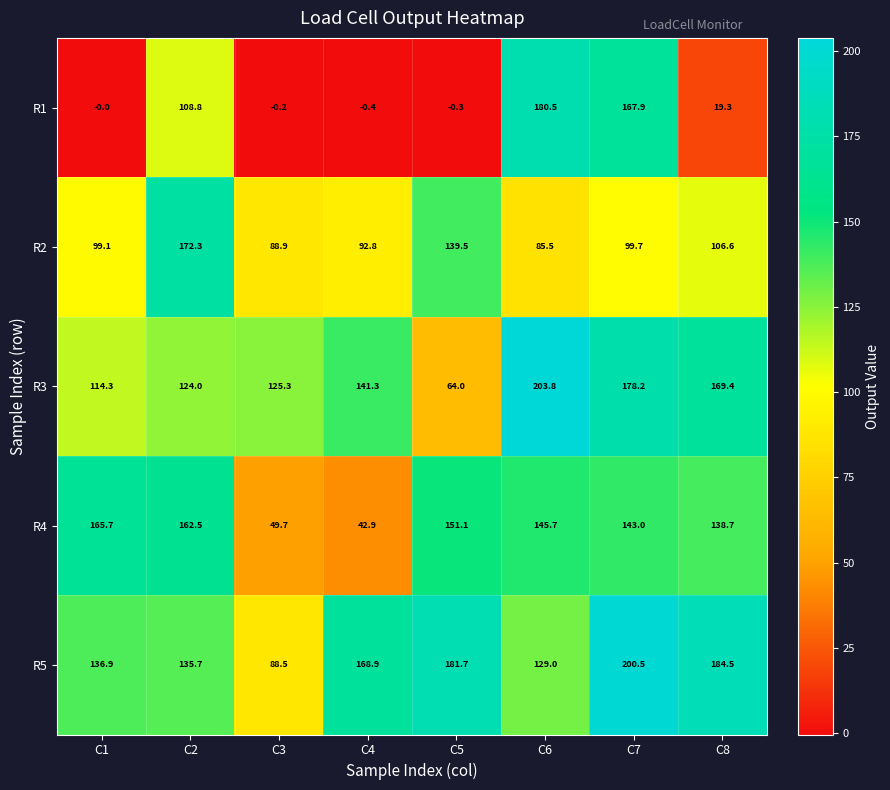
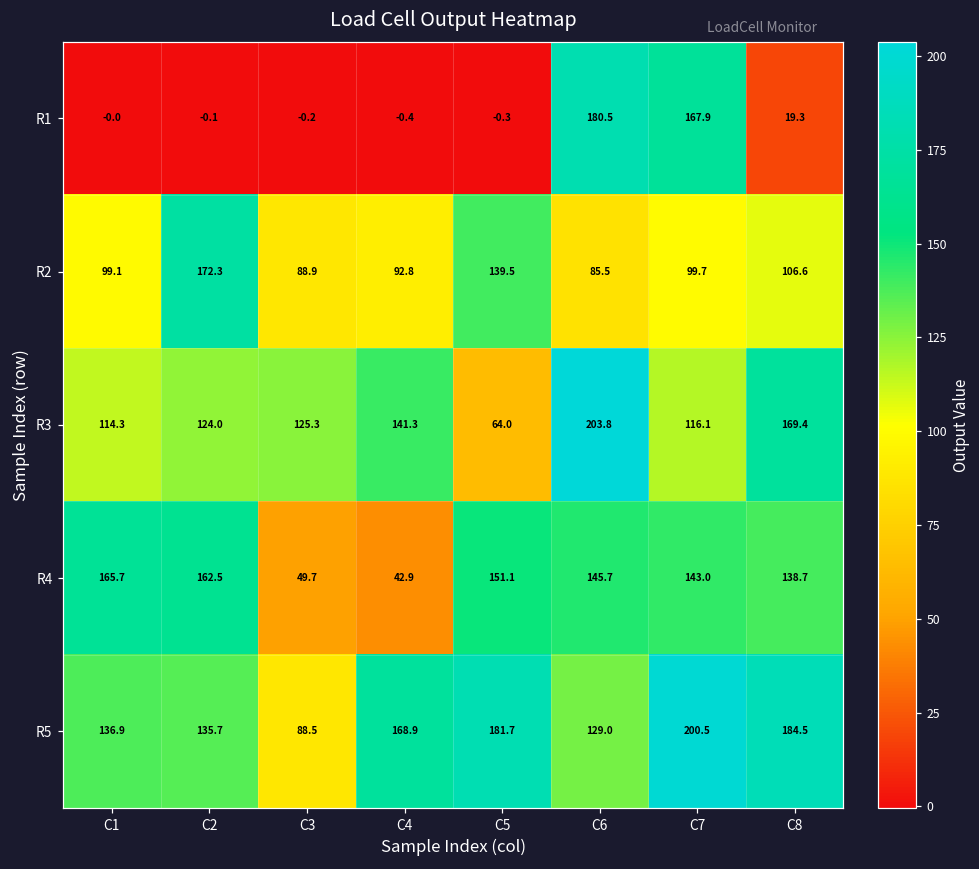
  {
    "R1": {
      "C1": -0.0,
-     "C2": 108.8,
+     "C2": -0.1,
      "C3": -0.2,
      "C4": -0.4,
      "C5": -0.3,
      "C6": 180.5,
      "C7": 167.9,
      "C8": 19.3
    },
    "R2": {
      "C1": 99.1,
      "C2": 172.3,
      "C3": 88.9,
      "C4": 92.8,
      "C5": 139.5,
      "C6": 85.5,
      "C7": 99.7,
      "C8": 106.6
    },
    "R3": {
      "C1": 114.3,
      "C2": 124.0,
      "C3": 125.3,
      "C4": 141.3,
      "C5": 64.0,
      "C6": 203.8,
-     "C7": 178.2,
+     "C7": 116.1,
      "C8": 169.4
    },
    "R4": {
      "C1": 165.7,
      "C2": 162.5,
      "C3": 49.7,
      "C4": 42.9,
      "C5": 151.1,
      "C6": 145.7,
      "C7": 143.0,
      "C8": 138.7
    },
    "R5": {
      "C1": 136.9,
      "C2": 135.7,
      "C3": 88.5,
      "C4": 168.9,
      "C5": 181.7,
      "C6": 129.0,
      "C7": 200.5,
      "C8": 184.5
    }
  }
